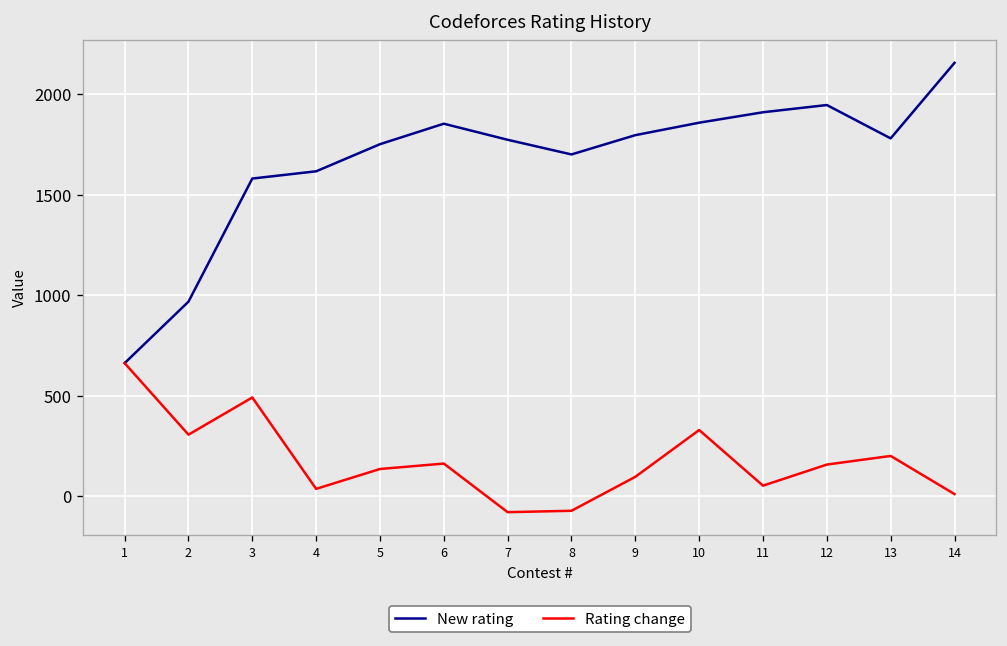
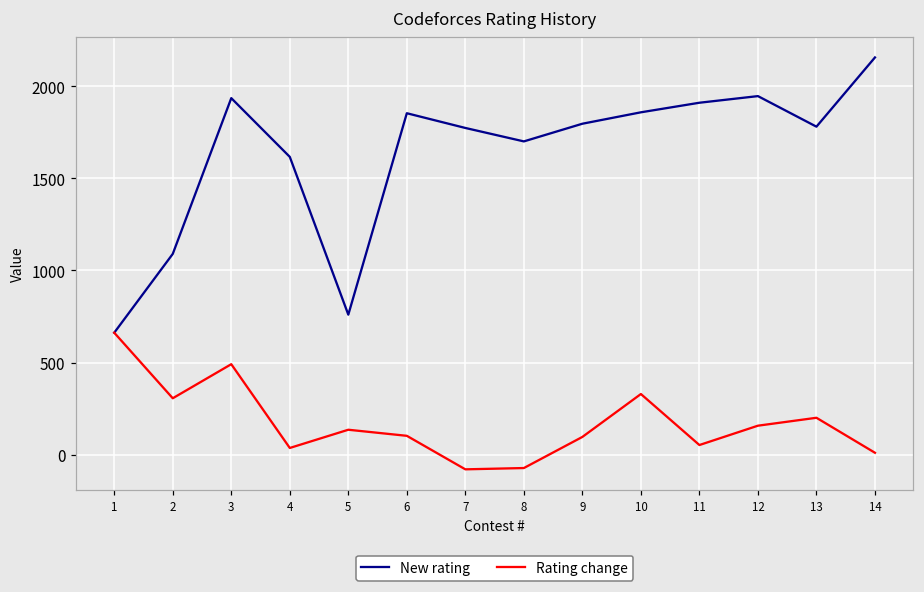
  {
    "New rating": {
-     "2": 970,
-     "3": 1580,
+     "2": 1090,
+     "3": 1940,
      "4": 1620,
-     "5": 1750,
+     "5": 760,
      "6": 1850,
      "7": 1770,
      "8": 1700,
      "9": 1800,
      "10": 1860,
      "11": 1910,
      "12": 1950,
      "13": 1780,
      "14": 2160
    },
    "Rating change": {
      "2": 310,
      "3": 490,
      "4": 40,
      "5": 140,
-     "6": 160,
+     "6": 100,
      "7": -80,
      "8": -70,
      "9": 100,
      "10": 330,
      "11": 50,
      "12": 160,
      "13": 200,
      "14": 10
    }
  }
